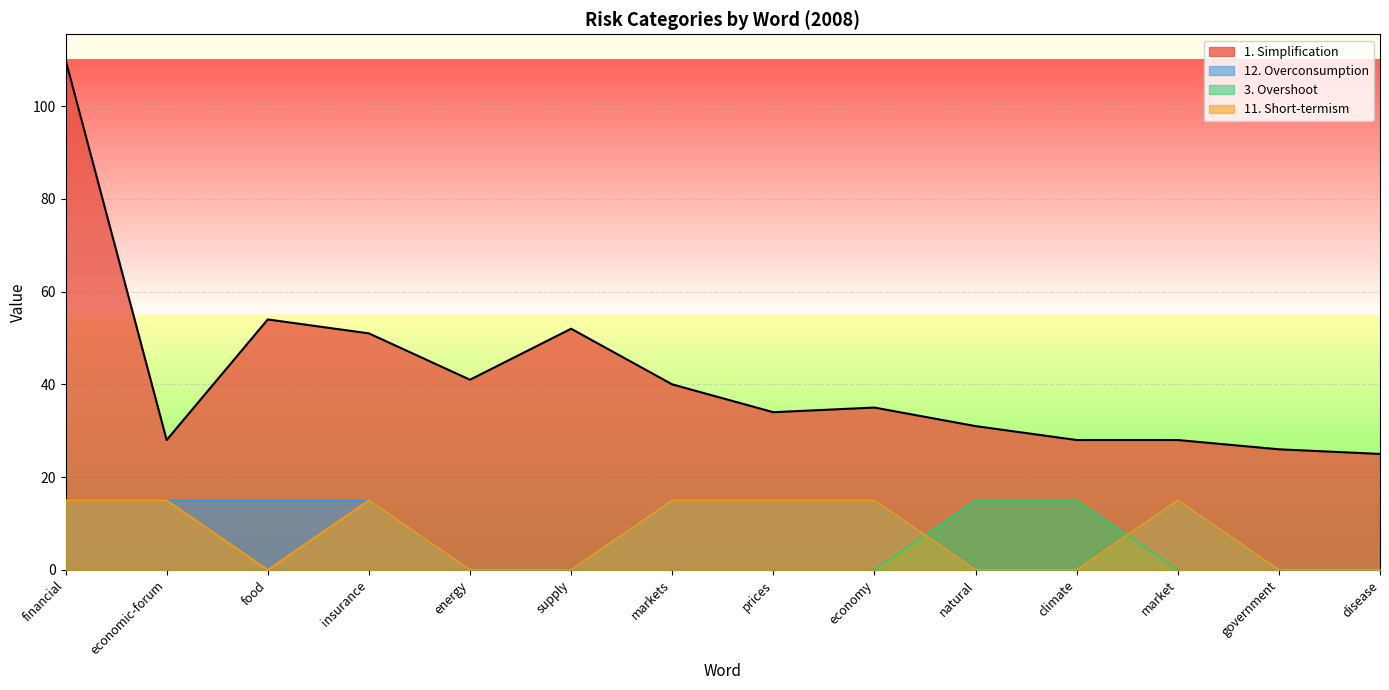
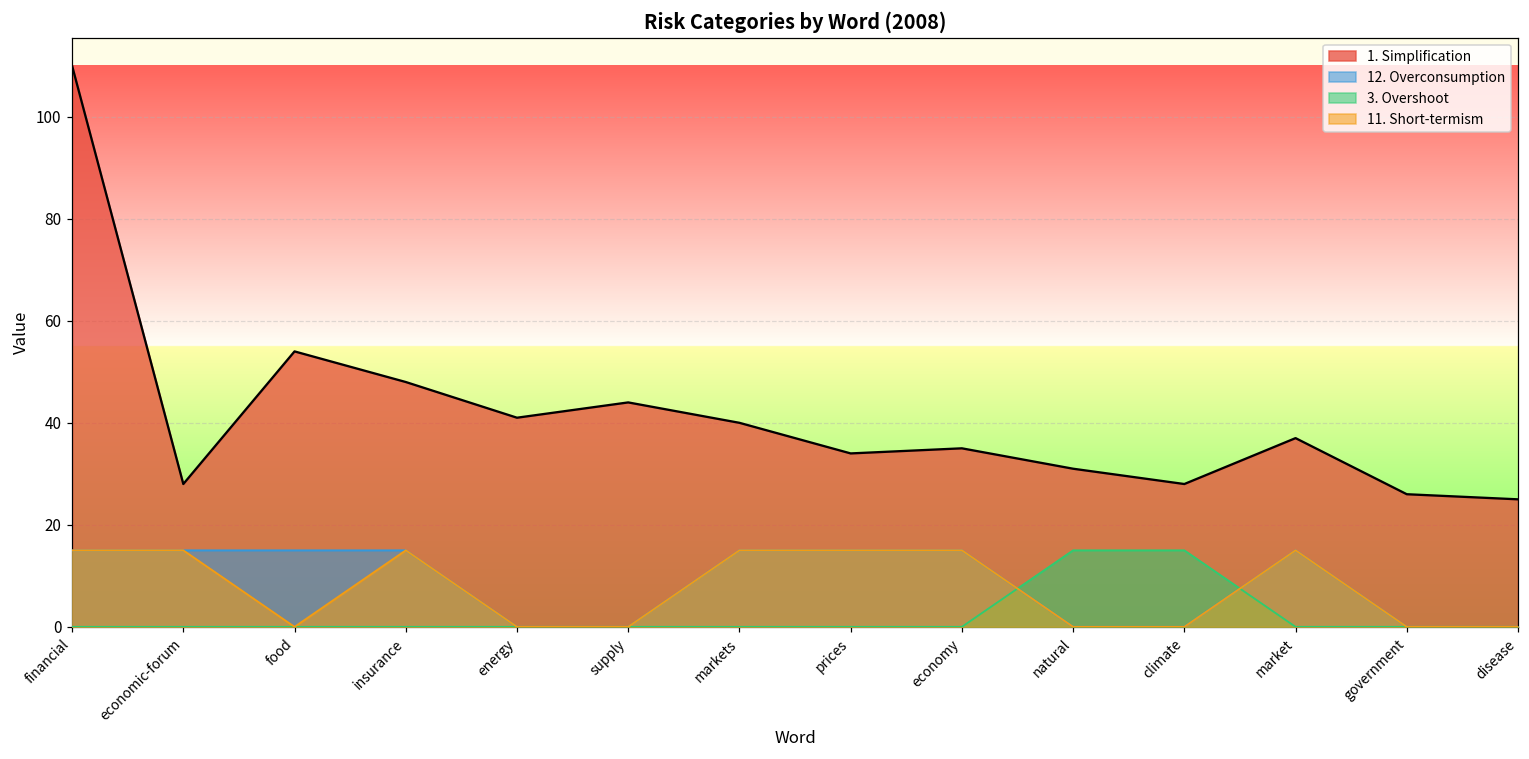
  {
    "1. Simplification": {
      "financial": 110,
      "economic-forum": 28,
      "food": 54,
-     "insurance": 51,
+     "insurance": 48,
      "energy": 41,
-     "supply": 52,
+     "supply": 44,
      "markets": 40,
      "prices": 34,
      "economy": 35,
      "natural": 31,
      "climate": 28,
-     "market": 28,
+     "market": 37,
      "government": 26,
      "disease": 25
    },
    "12. Overconsumption": {
      "food": 15
    },
    "3. Overshoot": {
      "financial": 0,
      "economic-forum": 0,
      "insurance": 0,
      "markets": 0,
      "prices": 0,
      "economy": 0,
      "natural": 15,
      "climate": 15,
      "market": 0
    }
  }
